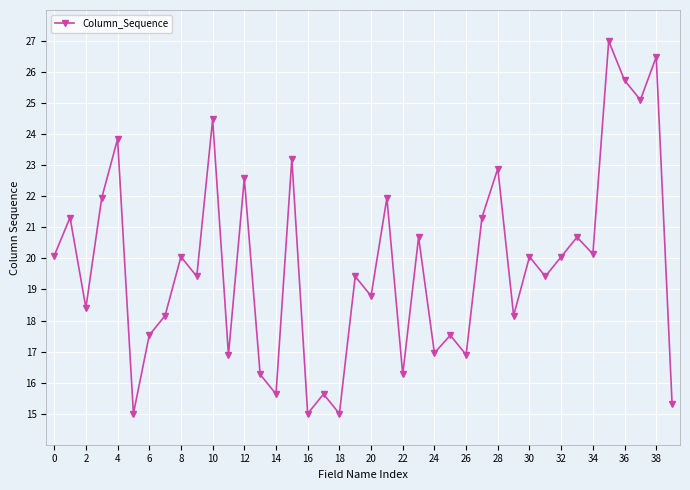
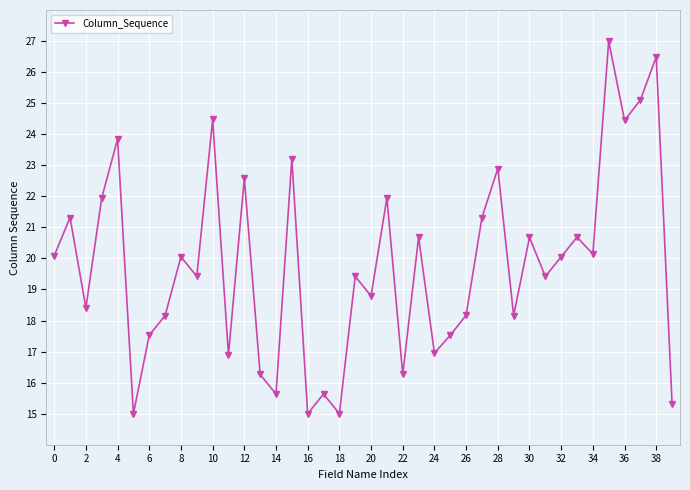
  {
    "0": 20.1,
    "2": 18.4,
    "4": 23.8,
    "6": 17.5,
    "8": 20.1,
    "10": 24.5,
    "12": 22.6,
    "14": 15.6,
    "16": 15.0,
    "18": 15.0,
    "20": 18.8,
    "22": 16.3,
    "24": 17.0,
-   "26": 16.9,
+   "26": 18.2,
    "28": 22.9,
-   "30": 20.1,
+   "30": 20.7,
    "32": 20.1,
    "34": 20.1,
-   "36": 25.7,
+   "36": 24.4,
    "38": 26.5
  }
